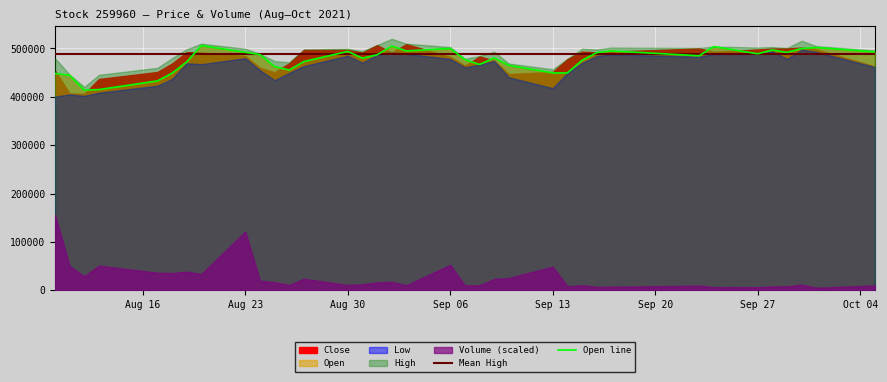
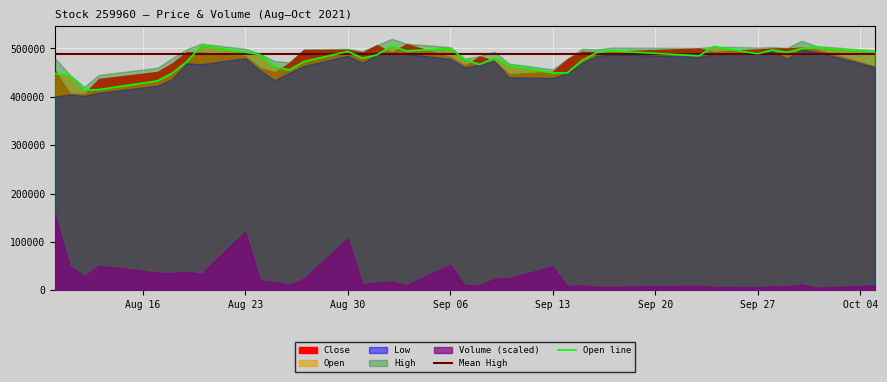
  {
    "Mean High": {
      "Sep 06": 490000,
      "Sep 13": 490000
    },
    "Low": {
-     "Sep 13": 420000
+     "Sep 13": 440000
    },
    "High": {
      "Aug 23": 500000,
      "Sep 13": 460000
    },
    "Volume (scaled)": {
      "Aug 23": 120000,
-     "Aug 30": 10000,
+     "Aug 30": 110000,
      "Sep 06": 50000,
      "Sep 13": 50000,
      "Sep 27": 10000
    }
  }
